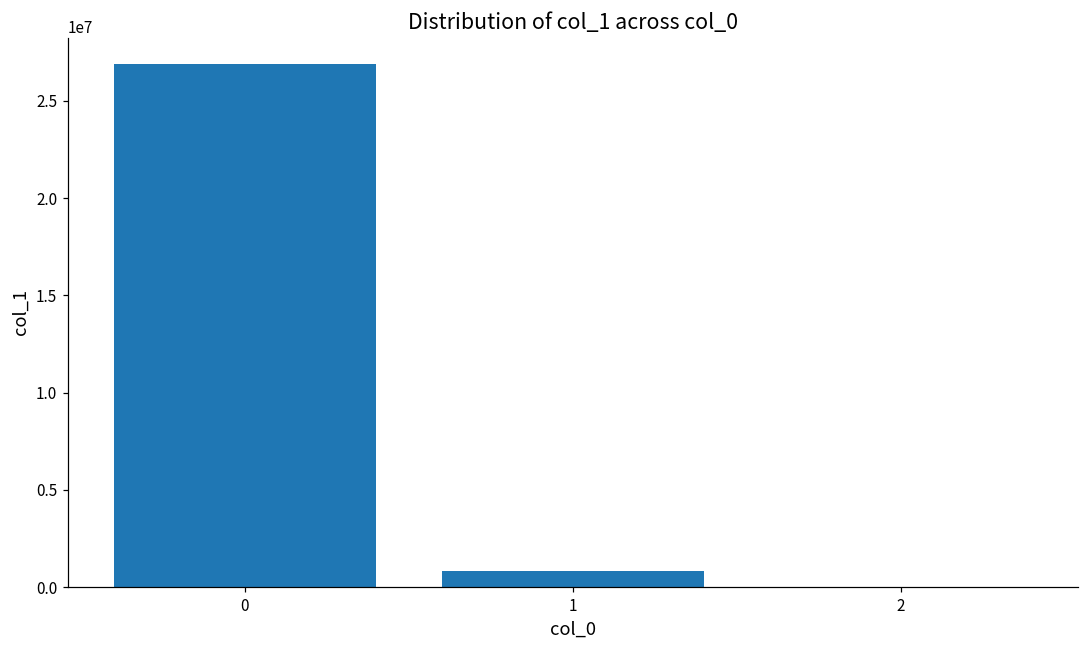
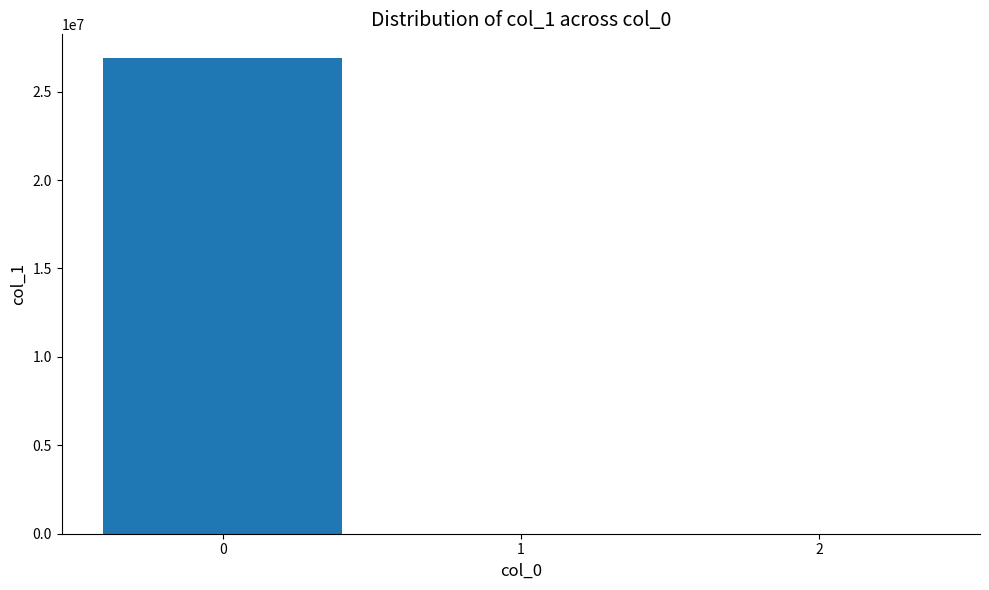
  {
    "0": 26900000,
-   "1": 800000
+   "1": 0
  }
